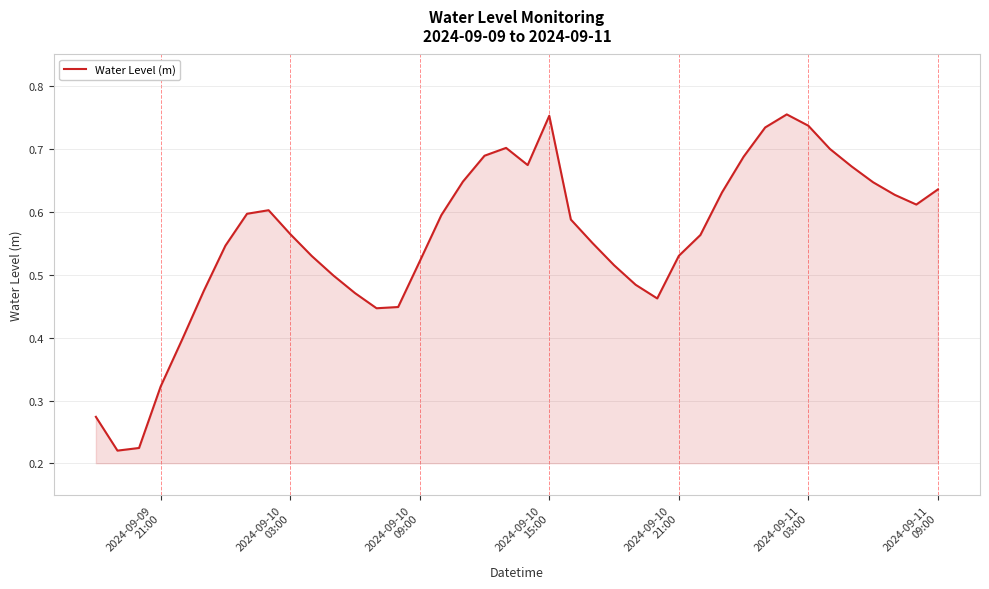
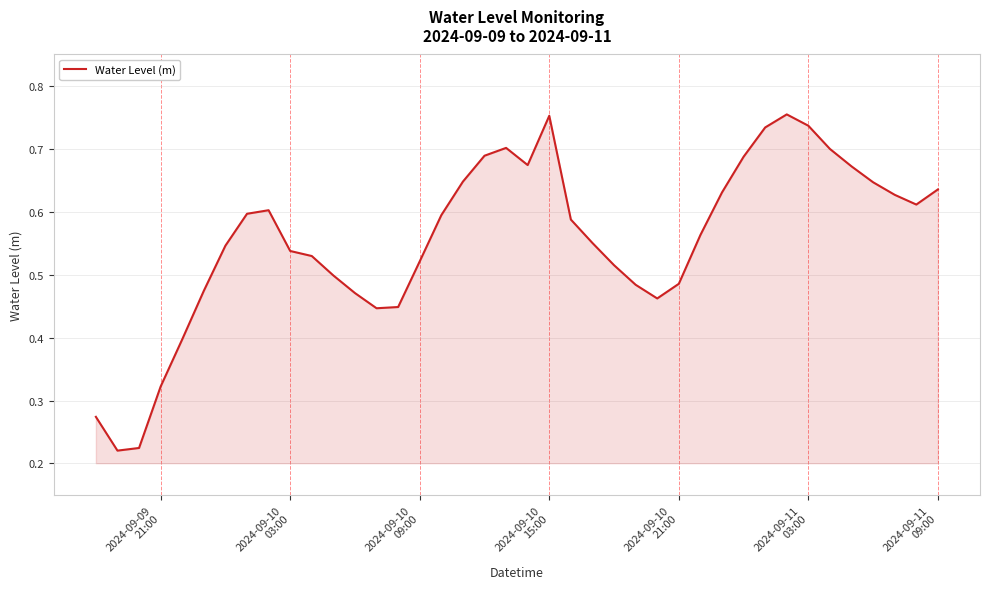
  {
    "2024-09-09 21:00": 0.32,
-   "2024-09-10 03:00": 0.56,
+   "2024-09-10 03:00": 0.54,
    "2024-09-10 09:00": 0.52,
    "2024-09-10 15:00": 0.75,
-   "2024-09-10 21:00": 0.53,
+   "2024-09-10 21:00": 0.49,
    "2024-09-11 03:00": 0.74,
    "2024-09-11 09:00": 0.64
  }
